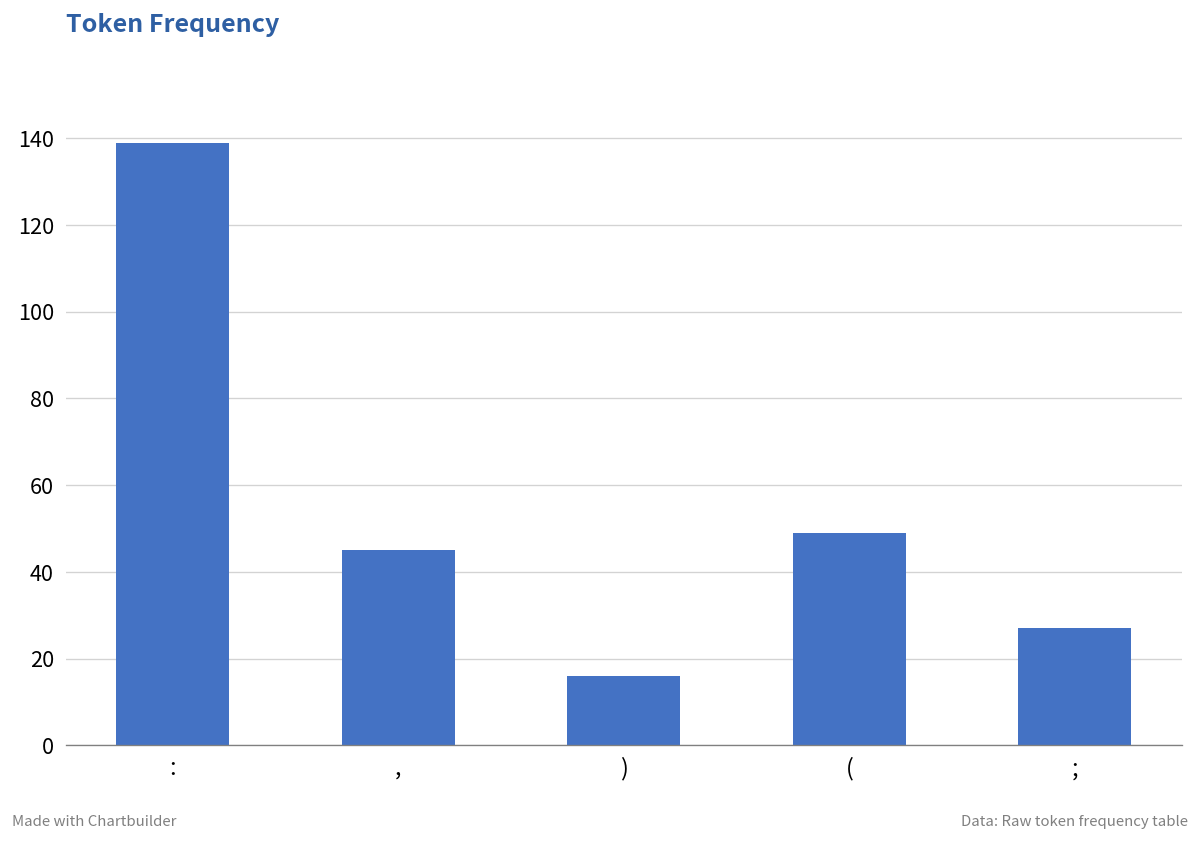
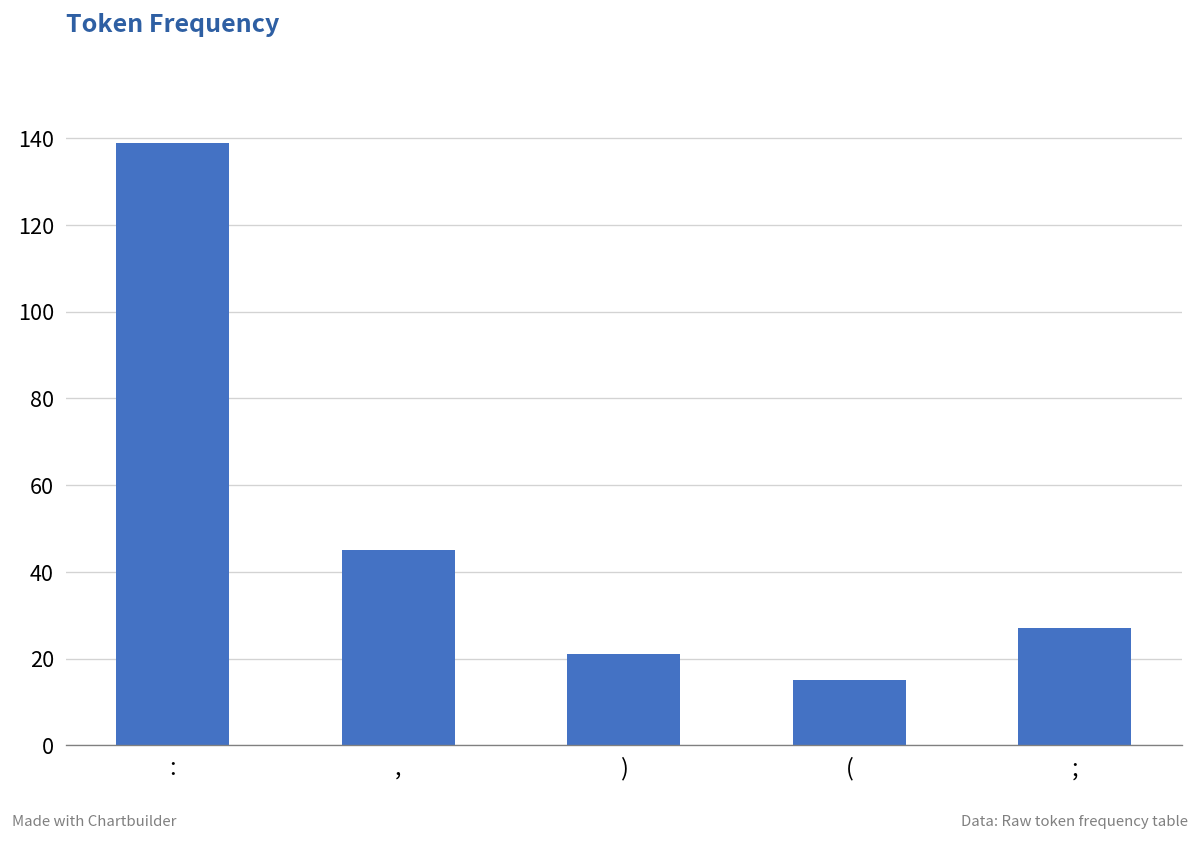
  {
    ":": 139,
    ",": 45,
-   ")": 16,
-   "(": 49,
+   ")": 21,
+   "(": 15,
    ";": 27
  }
